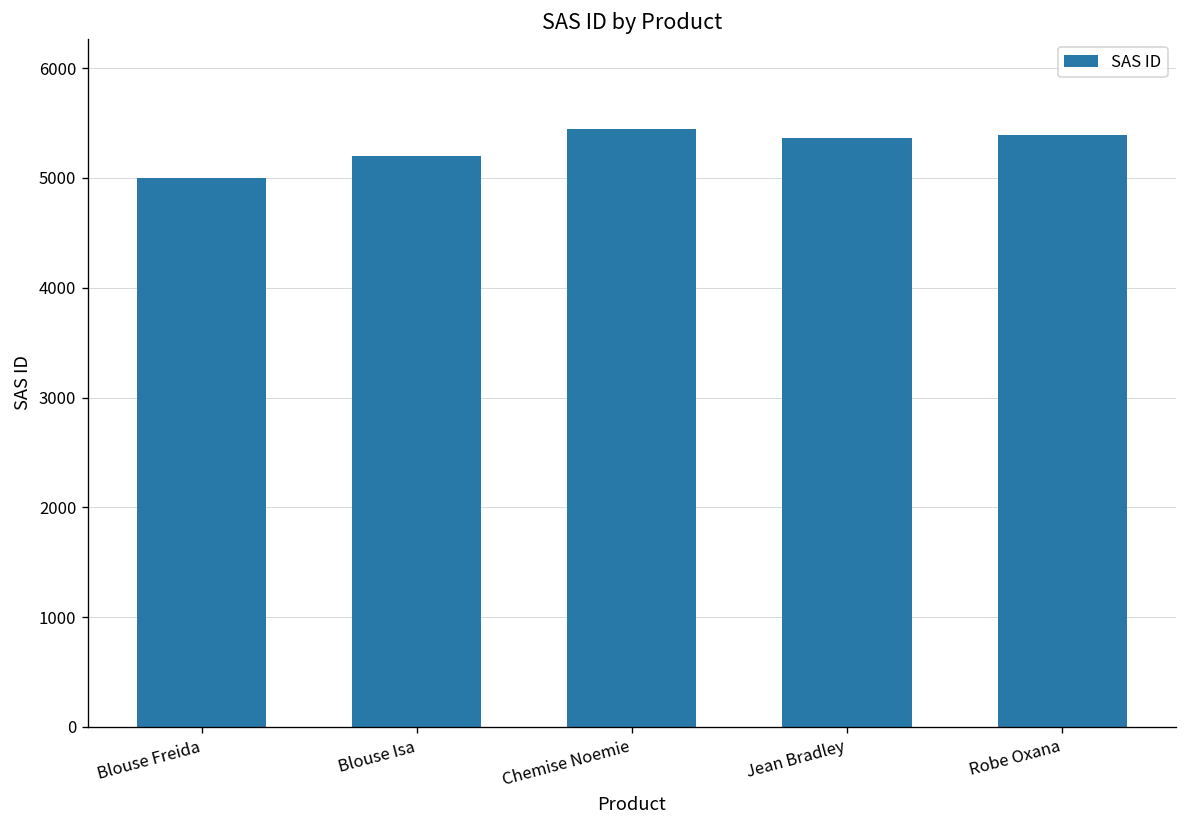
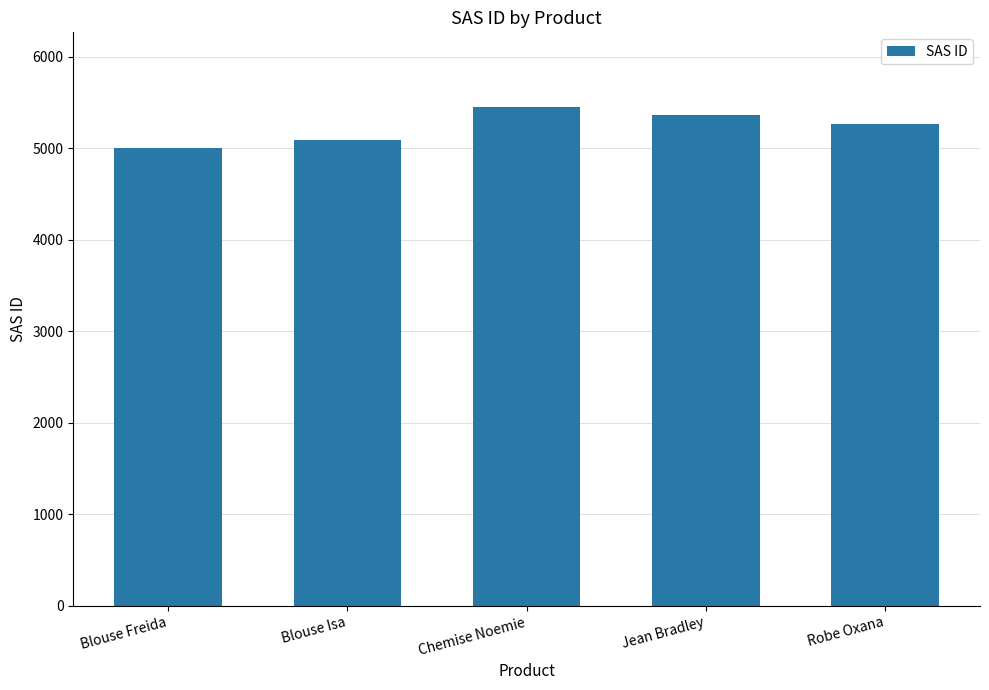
  {
    "Blouse Freida": 5000,
-   "Blouse Isa": 5200,
+   "Blouse Isa": 5100,
    "Chemise Noemie": 5400,
    "Jean Bradley": 5400,
-   "Robe Oxana": 5400
+   "Robe Oxana": 5300
  }
